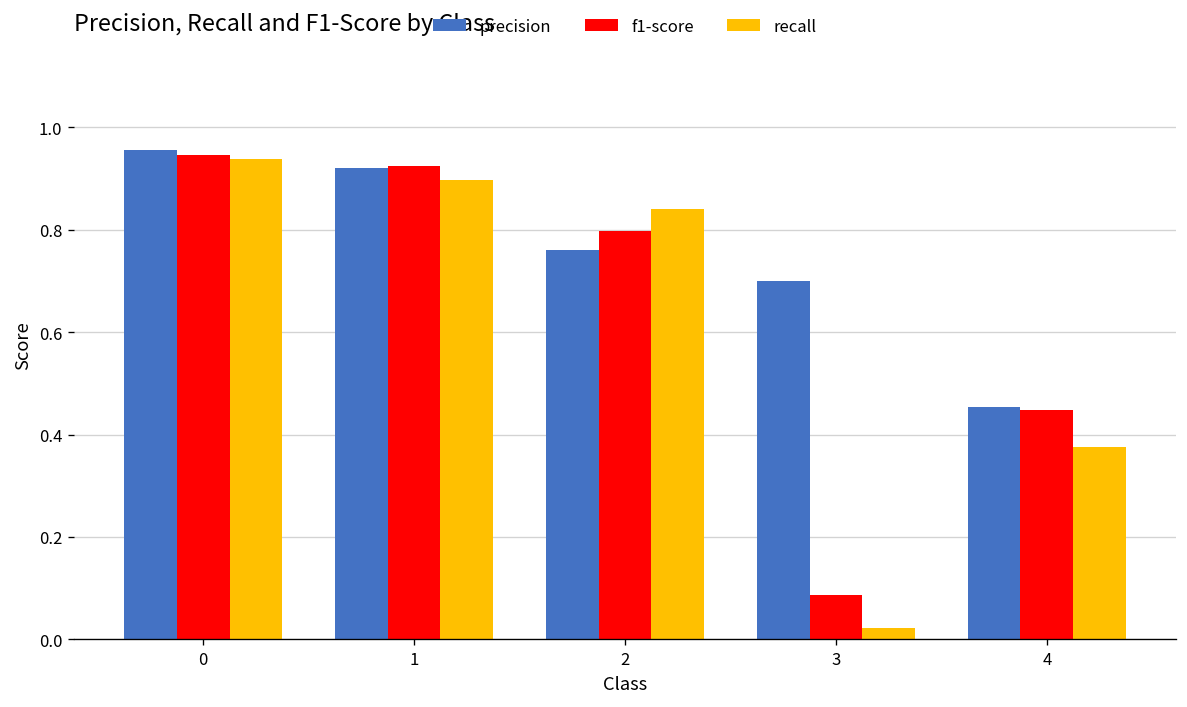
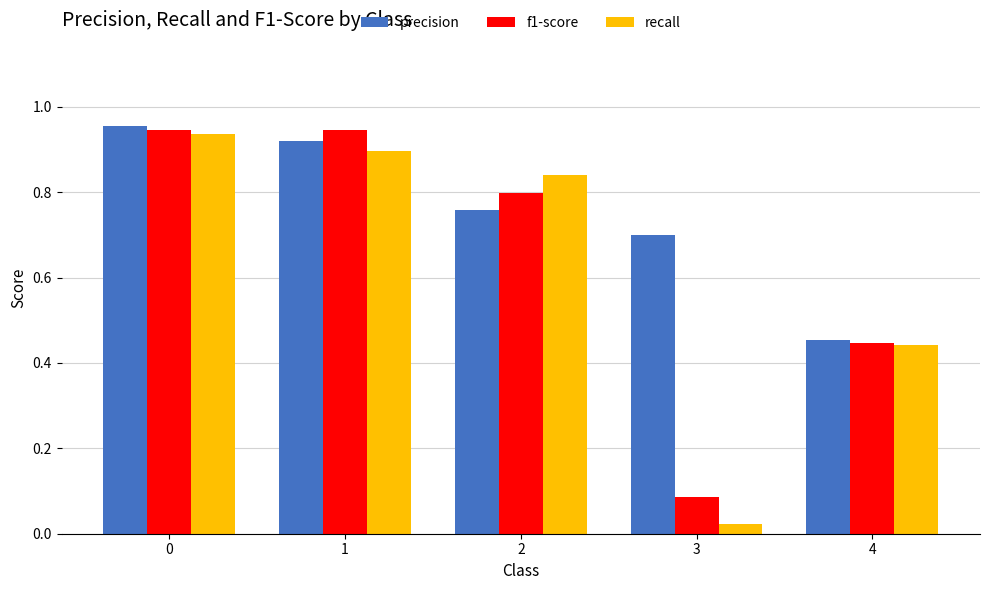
  {
    "precision": {
      "0": 0.96,
      "1": 0.92,
      "2": 0.76,
      "3": 0.70,
      "4": 0.45
    },
    "f1-score": {
      "0": 0.95,
-     "1": 0.92,
+     "1": 0.95,
      "2": 0.80,
      "3": 0.09,
      "4": 0.45
    },
    "recall": {
      "0": 0.94,
      "1": 0.90,
      "2": 0.84,
      "3": 0.02,
-     "4": 0.38
+     "4": 0.44
    }
  }
